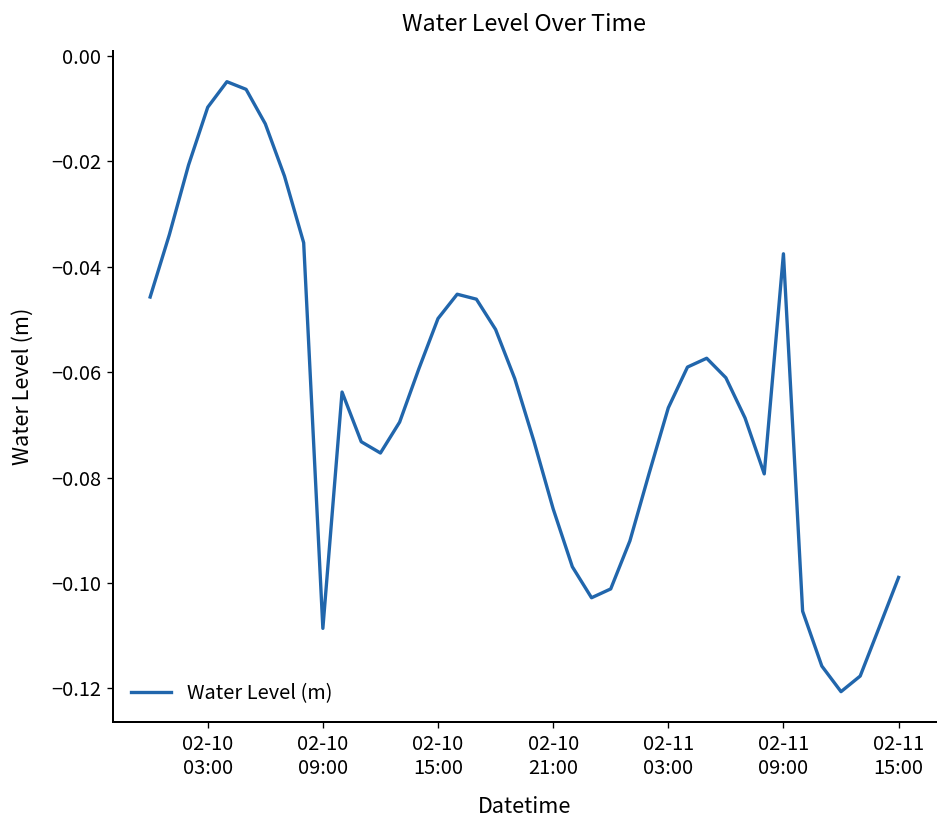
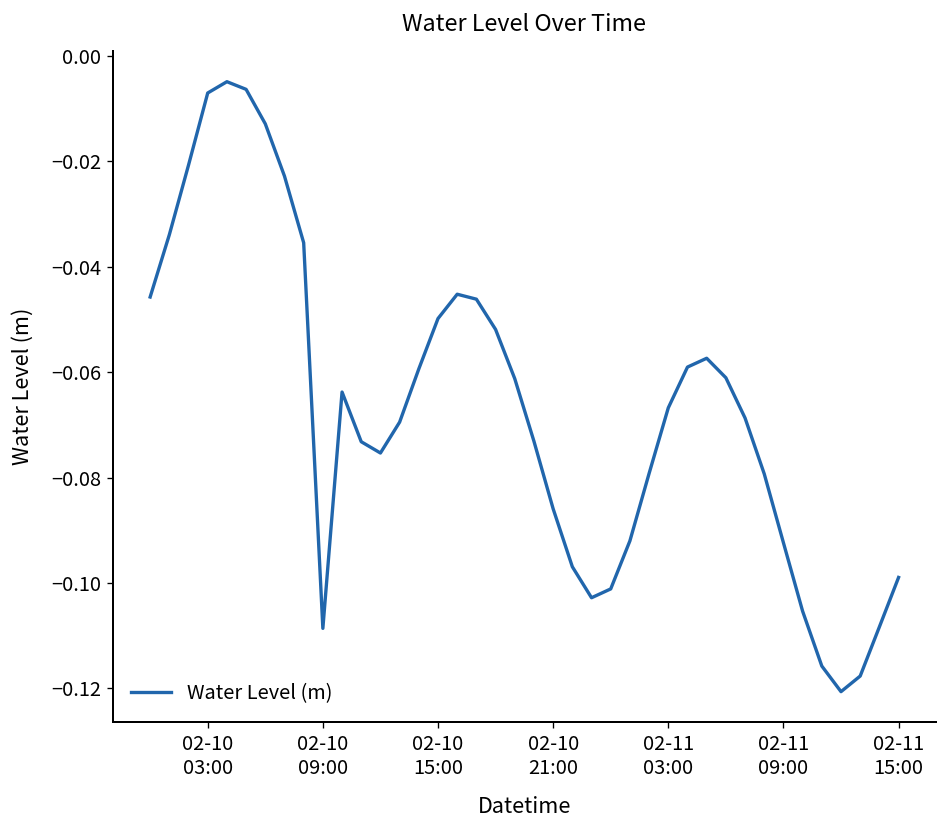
  {
-   "02-10 03:00": -0.010,
+   "02-10 03:00": -0.007,
    "02-10 09:00": -0.109,
    "02-10 15:00": -0.050,
    "02-10 21:00": -0.086,
    "02-11 03:00": -0.067,
-   "02-11 09:00": -0.038,
+   "02-11 09:00": -0.092,
    "02-11 15:00": -0.099
  }
